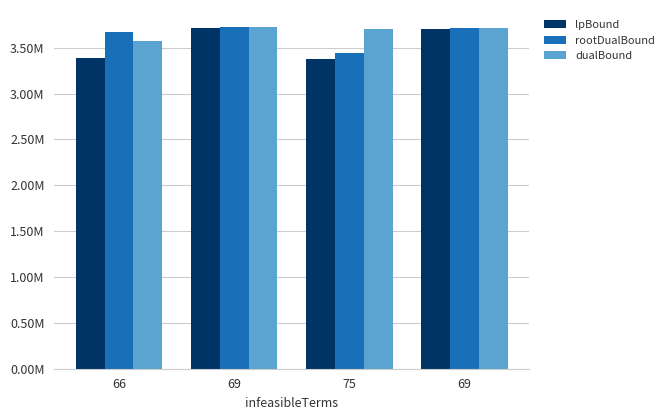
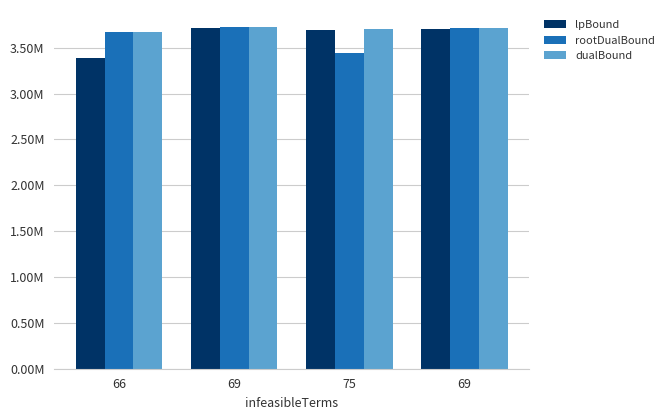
  {
    "lpBound": {
      "66": 3400000,
-     "75": 3400000
+     "75": 3700000
    },
    "rootDualBound": {
      "66": 3700000,
      "75": 3400000
    },
    "dualBound": {
-     "66": 3600000,
+     "66": 3700000,
      "75": 3700000
    }
  }
